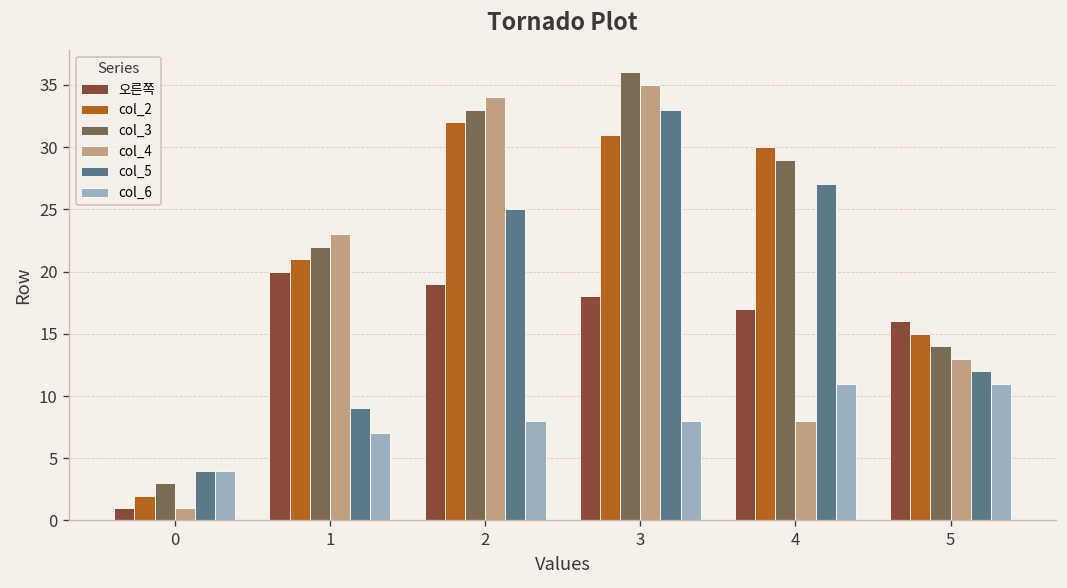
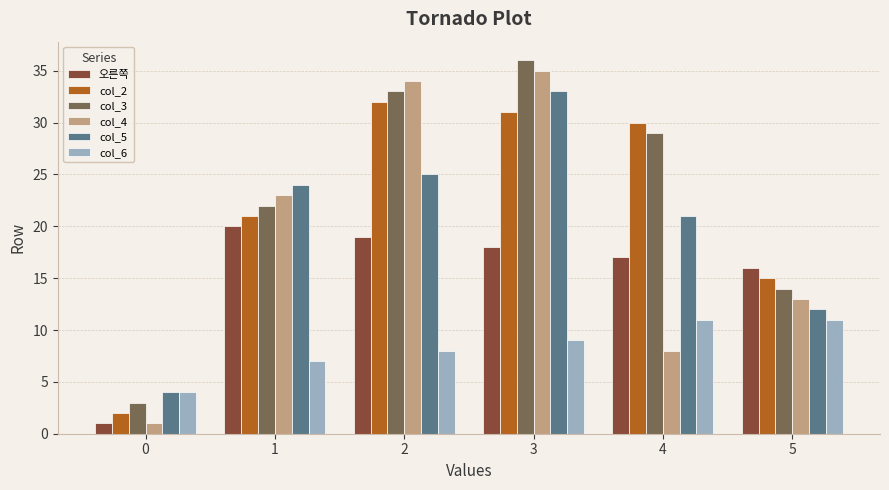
  {
    "col_4": {
      "0": 1,
      "1": 23,
      "2": 34,
      "3": 35,
      "4": 8,
      "5": 13
    },
    "col_5": {
      "0": 4,
-     "1": 9,
+     "1": 24,
      "2": 25,
      "3": 33,
-     "4": 27,
+     "4": 21,
      "5": 12
    },
    "col_6": {
      "0": 4,
      "1": 7,
      "2": 8,
-     "3": 8,
+     "3": 9,
      "4": 11,
      "5": 11
    }
  }
